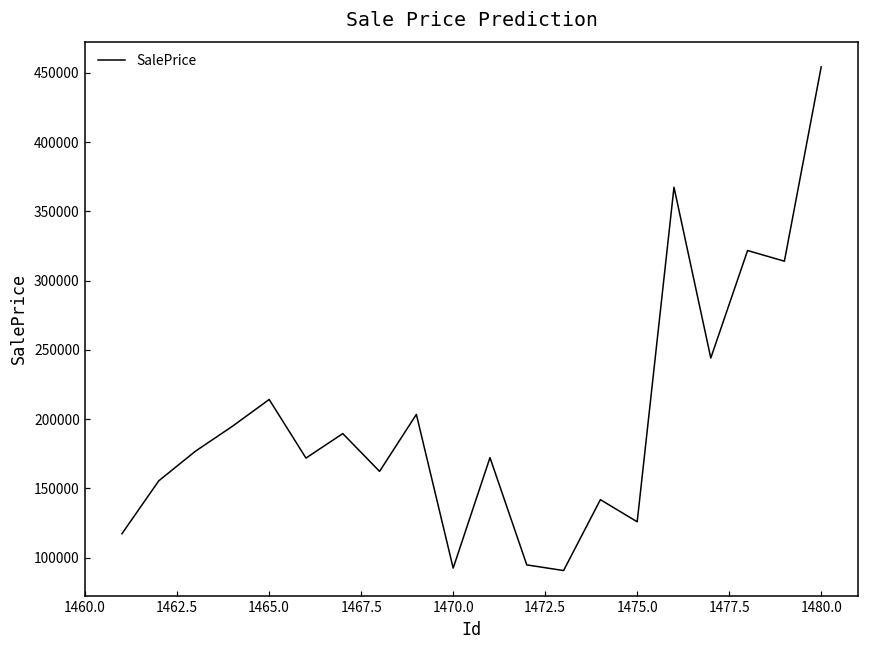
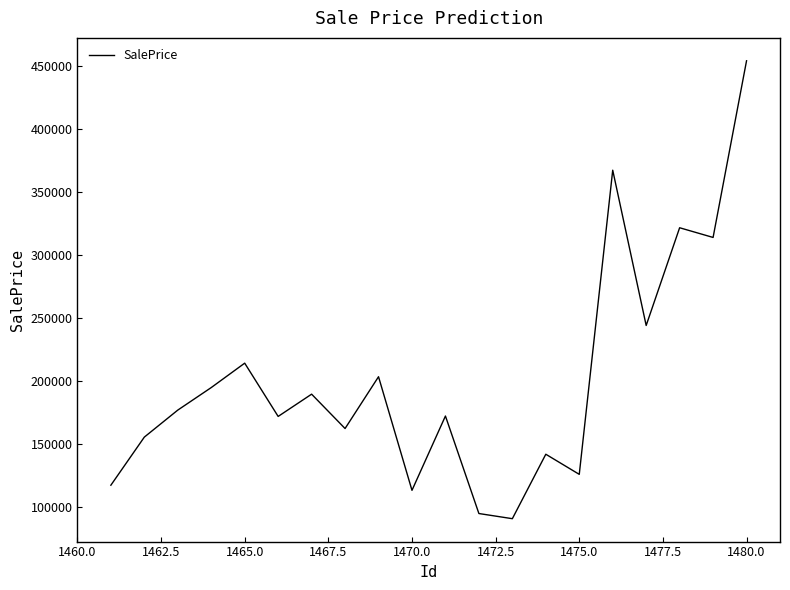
  {
    "1465.0": 214000,
-   "1470.0": 92000,
+   "1470.0": 113000,
    "1475.0": 126000,
    "1480.0": 454000
  }
